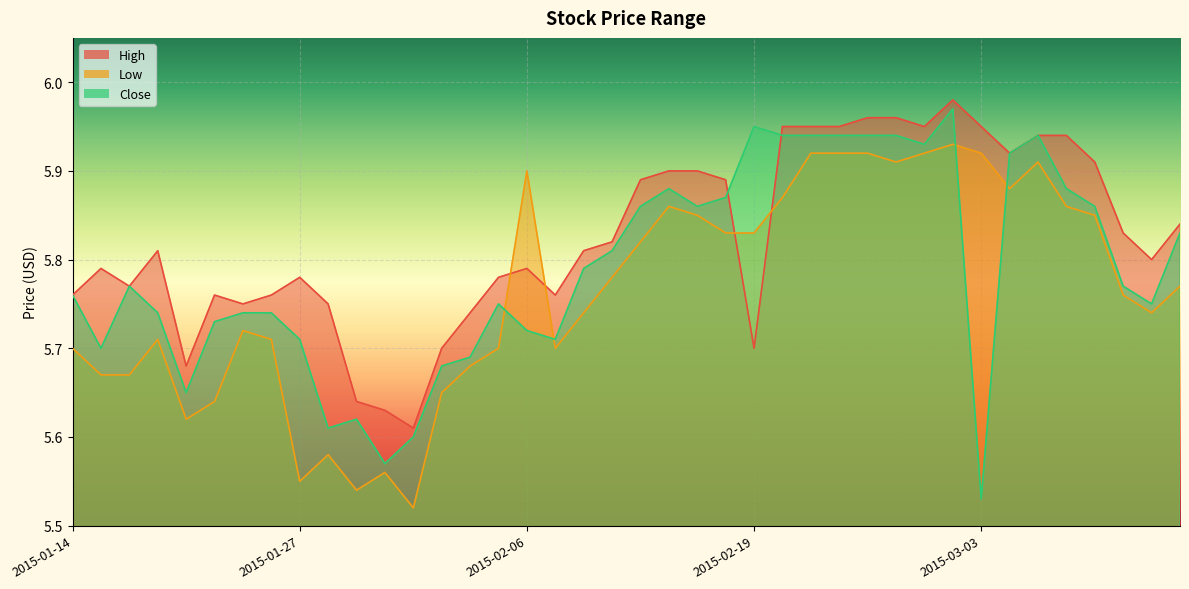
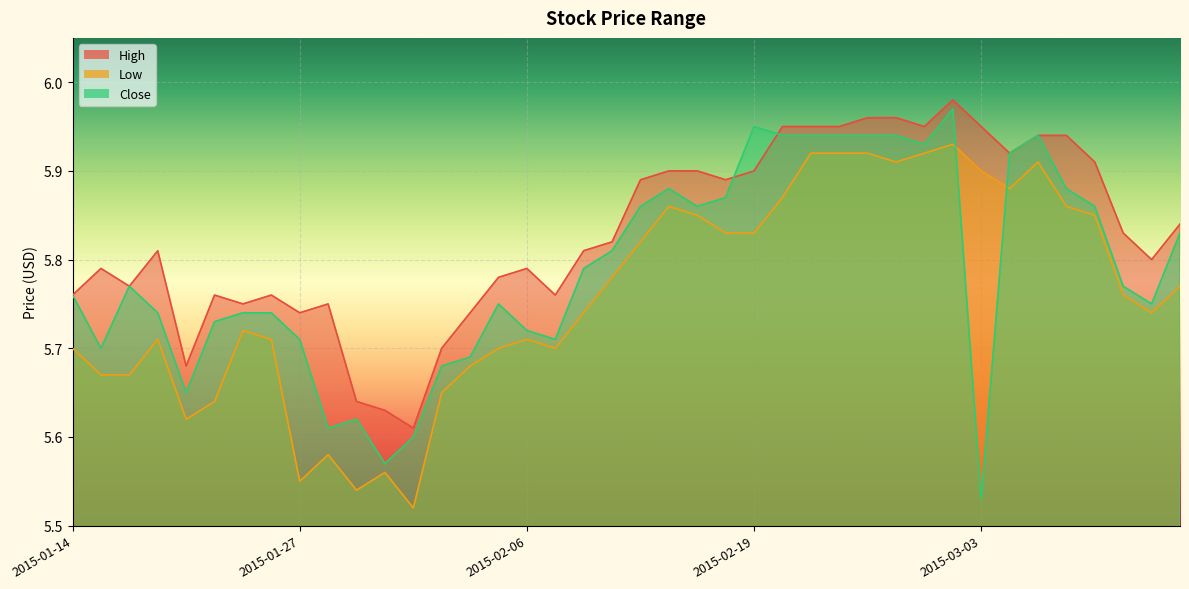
  {
    "High": {
-     "2015-01-27": 5.78,
+     "2015-01-27": 5.74,
      "2015-02-06": 5.79,
-     "2015-02-19": 5.7,
+     "2015-02-19": 5.9,
      "2015-03-03": 5.95
    },
    "Low": {
      "2015-01-14": 5.70,
      "2015-01-27": 5.55,
-     "2015-02-06": 5.90,
+     "2015-02-06": 5.71,
      "2015-02-19": 5.83,
-     "2015-03-03": 5.92
+     "2015-03-03": 5.90
    },
    "Close": {
      "2015-01-27": 5.71,
      "2015-02-06": 5.72,
      "2015-02-19": 5.95,
      "2015-03-03": 5.53
    }
  }
